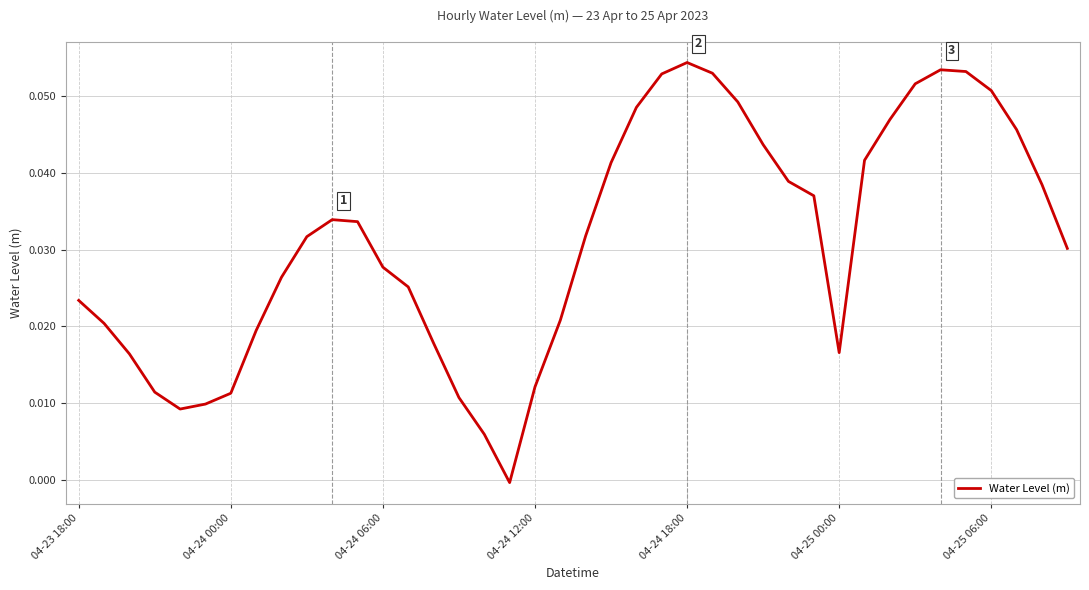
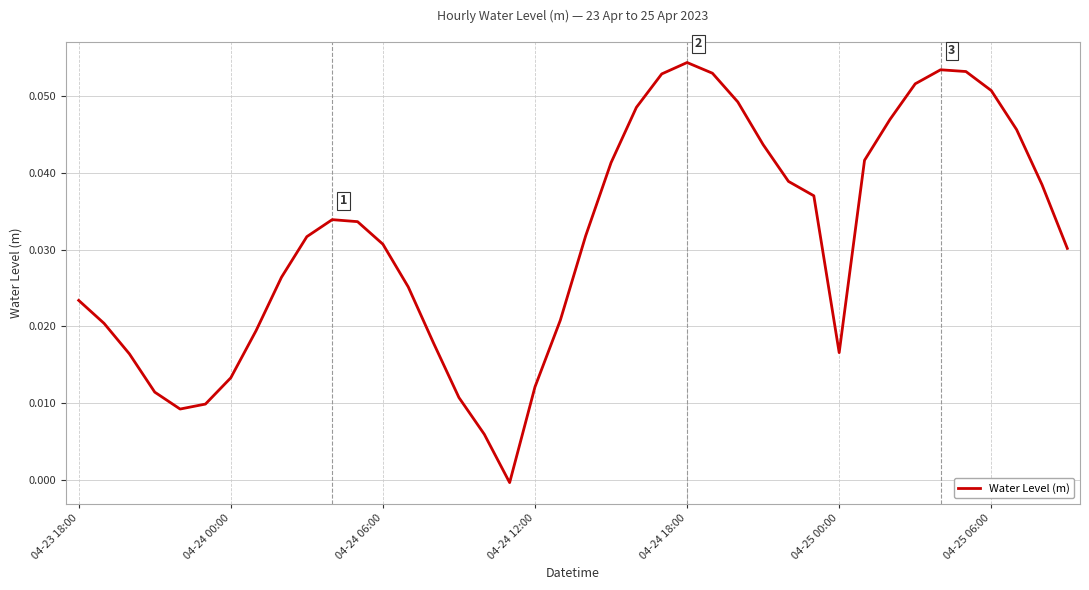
  {
    "04-23 18:00": 0.023,
-   "04-24 00:00": 0.011,
-   "04-24 06:00": 0.028,
+   "04-24 00:00": 0.013,
+   "04-24 06:00": 0.031,
    "04-24 12:00": 0.012,
    "04-25 00:00": 0.017,
    "04-25 06:00": 0.051
  }
